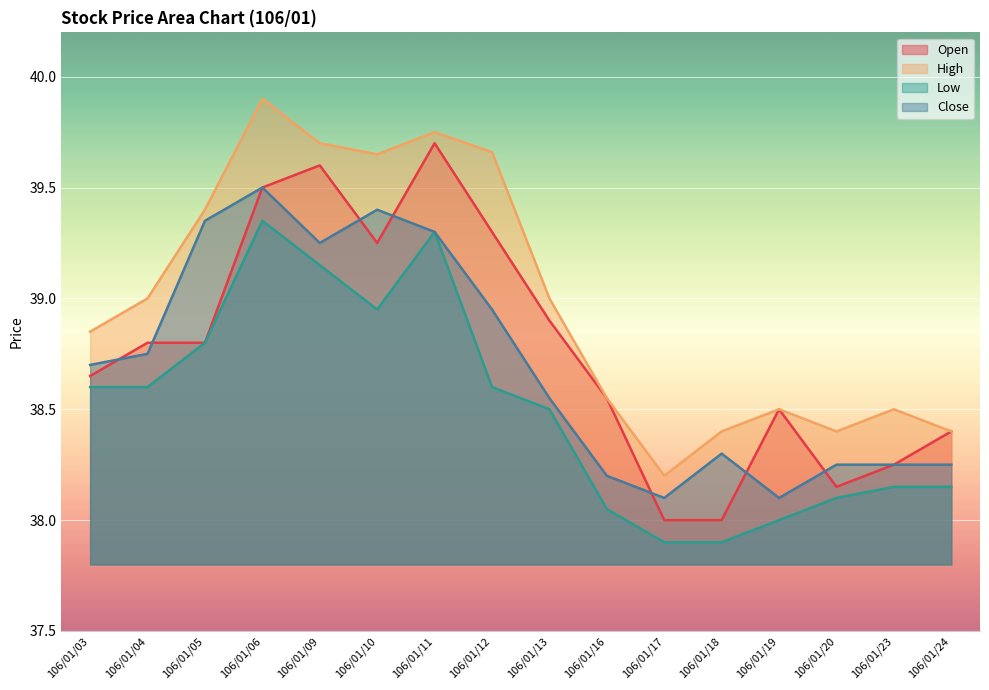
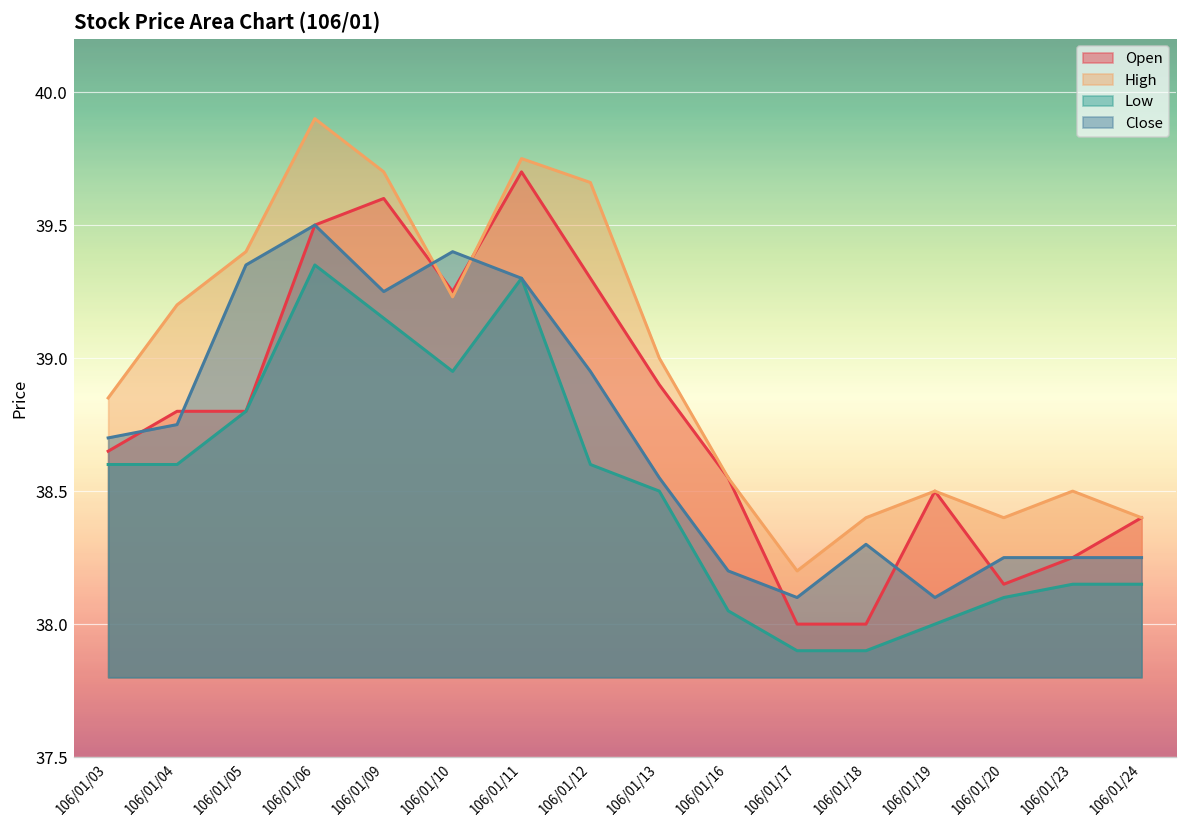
  {
    "Open": {
      "106/01/03": 38.65,
      "106/01/04": 38.80,
      "106/01/09": 39.60,
      "106/01/10": 39.25,
      "106/01/11": 39.70,
      "106/01/12": 39.30,
      "106/01/13": 38.90,
      "106/01/17": 38.00,
      "106/01/18": 38.00,
      "106/01/20": 38.15
    },
    "High": {
      "106/01/03": 38.85,
-     "106/01/04": 39.0,
+     "106/01/04": 39.2,
      "106/01/05": 39.40,
      "106/01/06": 39.90,
      "106/01/09": 39.70,
-     "106/01/10": 39.65,
+     "106/01/10": 39.23,
      "106/01/11": 39.75,
      "106/01/12": 39.66,
      "106/01/13": 39.00,
      "106/01/17": 38.20,
      "106/01/18": 38.40,
      "106/01/20": 38.40,
      "106/01/23": 38.50
    }
  }
